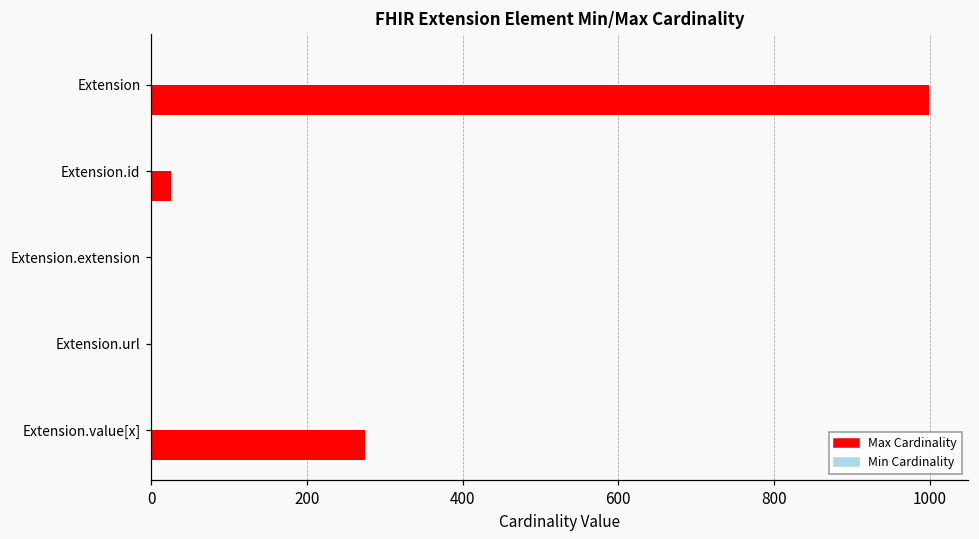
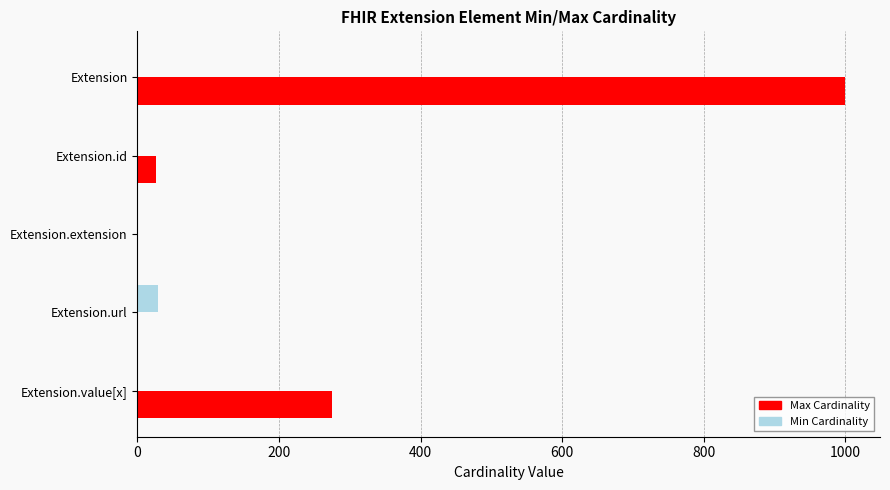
  {
    "Max Cardinality": {
      "Extension": 1000,
      "Extension.id": 30,
      "Extension.extension": 0,
      "Extension.value[x]": 280
    },
    "Min Cardinality": {
      "Extension": 0,
      "Extension.id": 0,
      "Extension.extension": 0,
-     "Extension.url": 0,
+     "Extension.url": 30,
      "Extension.value[x]": 0
    }
  }
